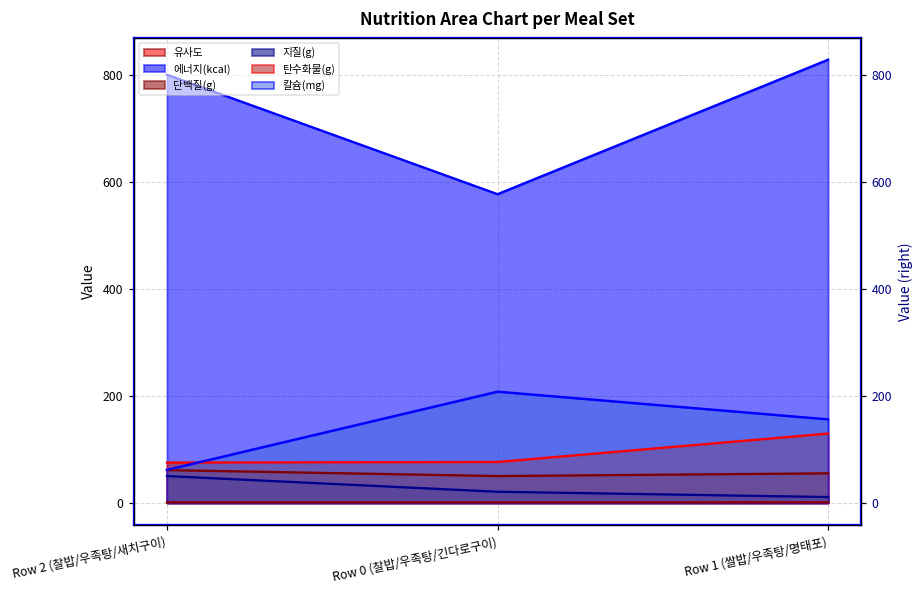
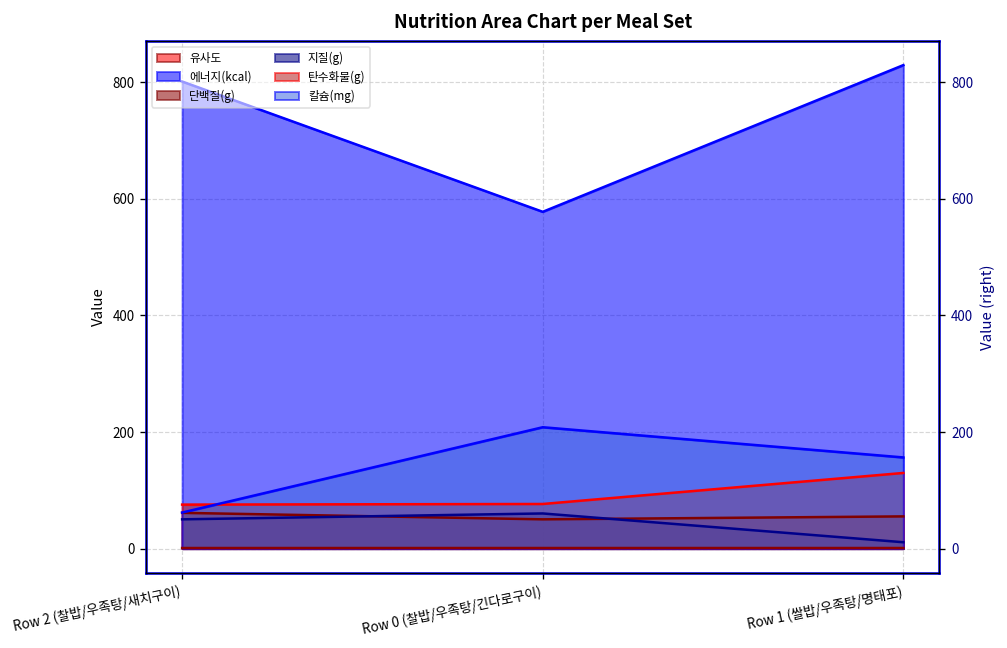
  {
    "유사도": {
      "Row 2 (찰밥/우족탕/새치구이)": 0,
      "Row 0 (찰밥/우족탕/긴다로구이)": 0,
      "Row 1 (쌀밥/우족탕/명태포)": 0
    },
    "에너지(kcal)": {
      "Row 0 (찰밥/우족탕/긴다로구이)": 580,
      "Row 1 (쌀밥/우족탕/명태포)": 830
    },
    "지질(g)": {
      "Row 2 (찰밥/우족탕/새치구이)": 50,
-     "Row 0 (찰밥/우족탕/긴다로구이)": 20,
+     "Row 0 (찰밥/우족탕/긴다로구이)": 60,
      "Row 1 (쌀밥/우족탕/명태포)": 10
    },
    "칼슘(mg)": {
      "Row 0 (찰밥/우족탕/긴다로구이)": 210,
      "Row 1 (쌀밥/우족탕/명태포)": 160
    }
  }
